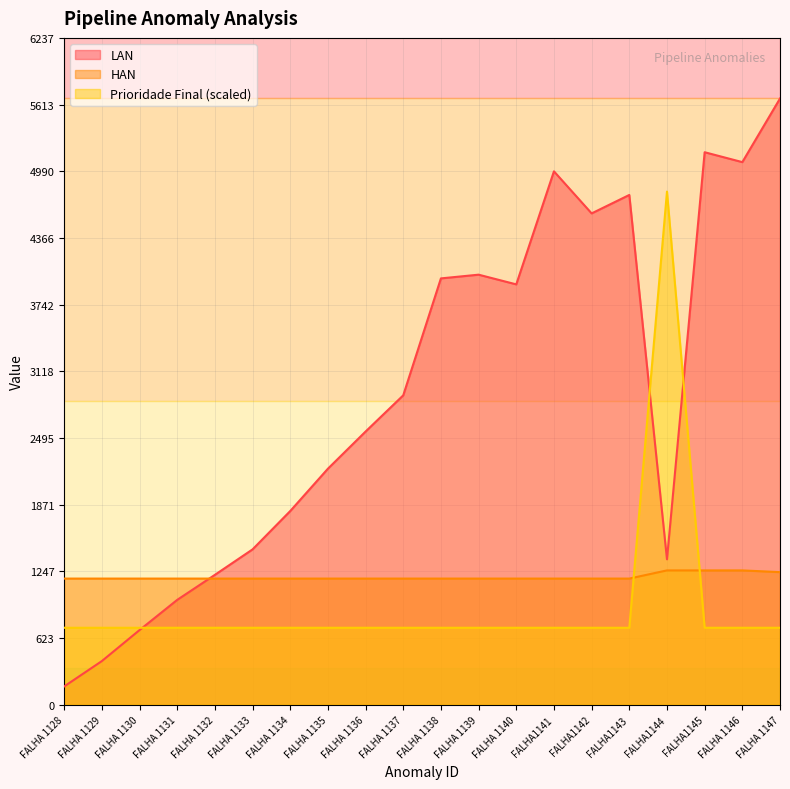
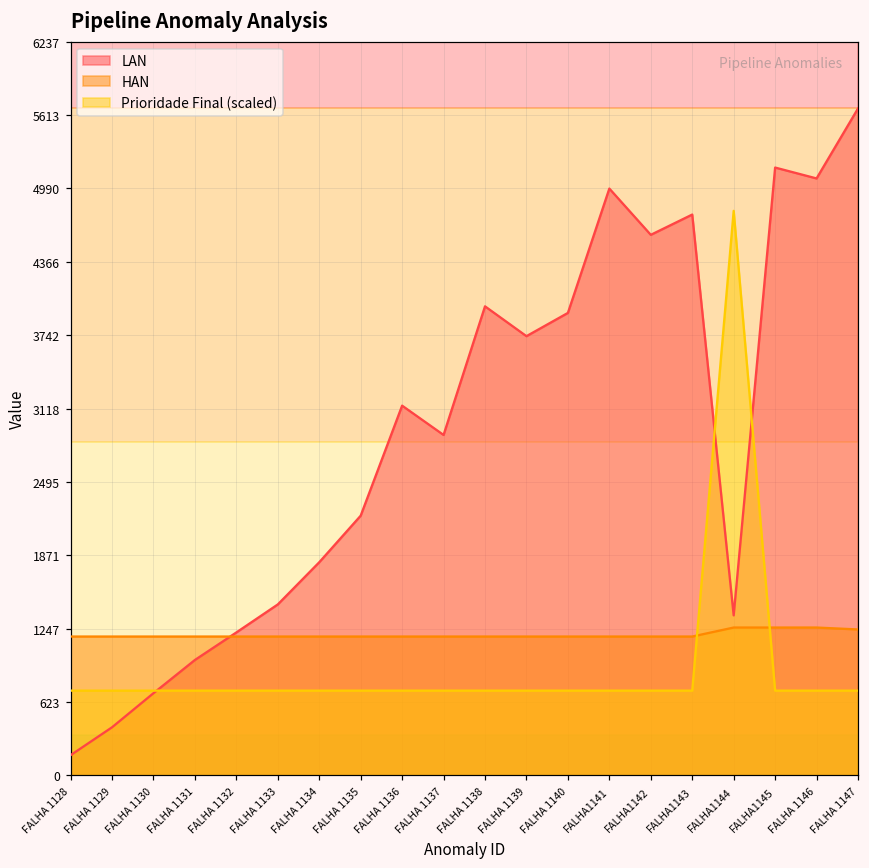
  {
    "LAN": {
      "FALHA 1128": 170,
      "FALHA 1129": 410,
      "FALHA 1131": 980,
      "FALHA 1132": 1210,
      "FALHA 1133": 1450,
      "FALHA 1134": 1810,
      "FALHA 1135": 2210,
-     "FALHA 1136": 2560,
+     "FALHA 1136": 3140,
      "FALHA 1137": 2890,
      "FALHA 1138": 3990,
-     "FALHA 1139": 4020,
+     "FALHA 1139": 3730,
      "FALHA 1140": 3930,
      "FALHA1141": 4990,
      "FALHA1142": 4600,
      "FALHA1143": 4770,
      "FALHA1144": 1360,
      "FALHA1145": 5170,
      "FALHA 1146": 5080,
      "FALHA 1147": 5670
    }
  }
